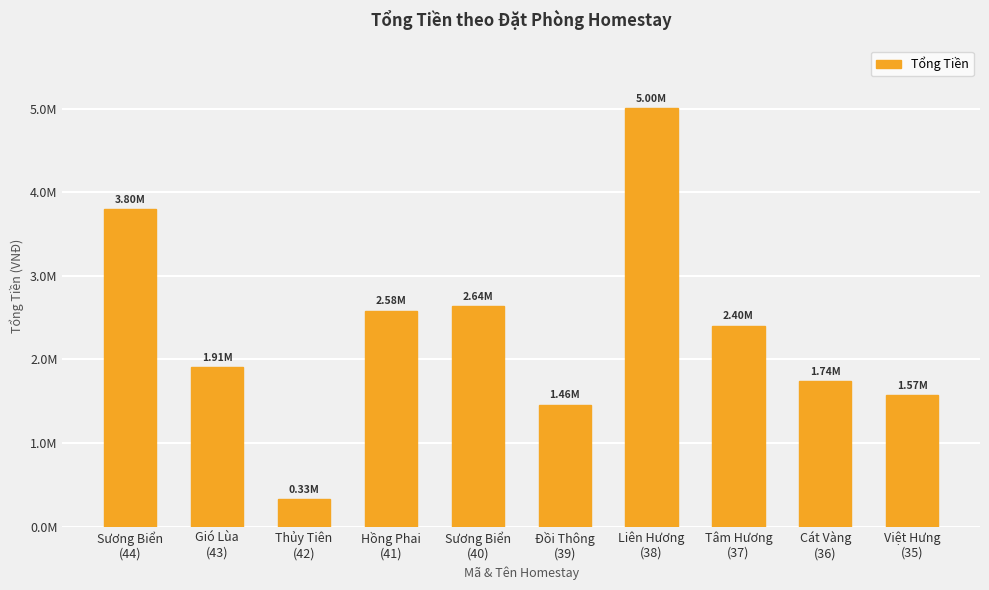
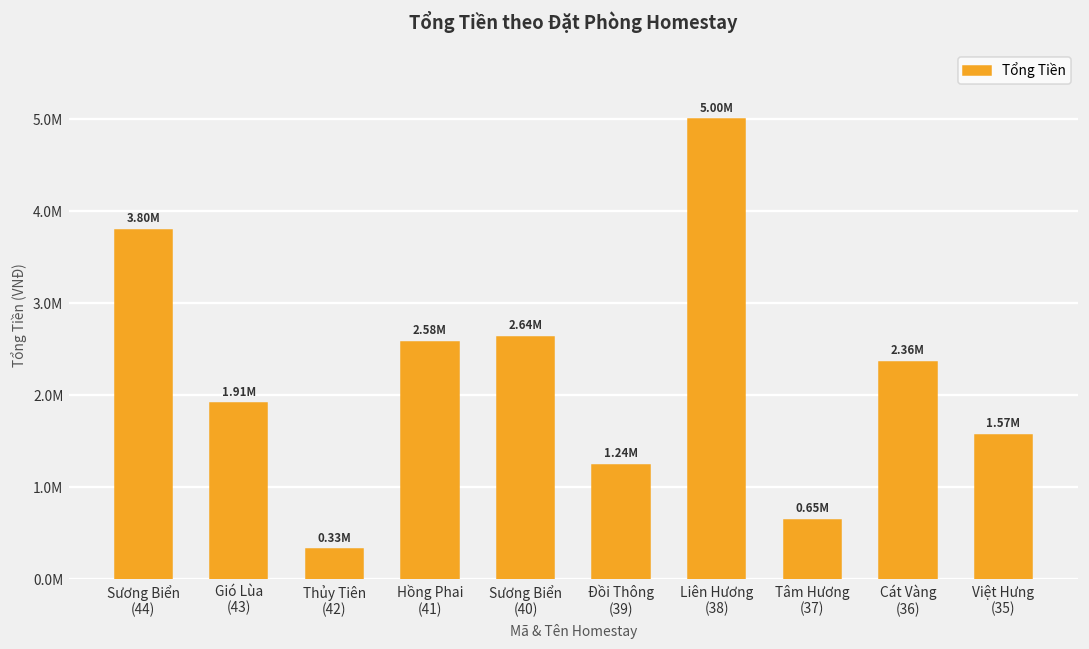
  {
    "Sương Biển (44)": "3.80M",
    "Gió Lùa (43)": "1.91M",
    "Thủy Tiên (42)": "0.33M",
    "Hồng Phai (41)": "2.58M",
    "Sương Biển (40)": "2.64M",
-   "Đồi Thông (39)": "1.46M",
+   "Đồi Thông (39)": "1.24M",
    "Liên Hương (38)": "5.00M",
-   "Tâm Hương (37)": "2.40M",
-   "Cát Vàng (36)": "1.74M",
+   "Tâm Hương (37)": "0.65M",
+   "Cát Vàng (36)": "2.36M",
    "Việt Hưng (35)": "1.57M"
  }
